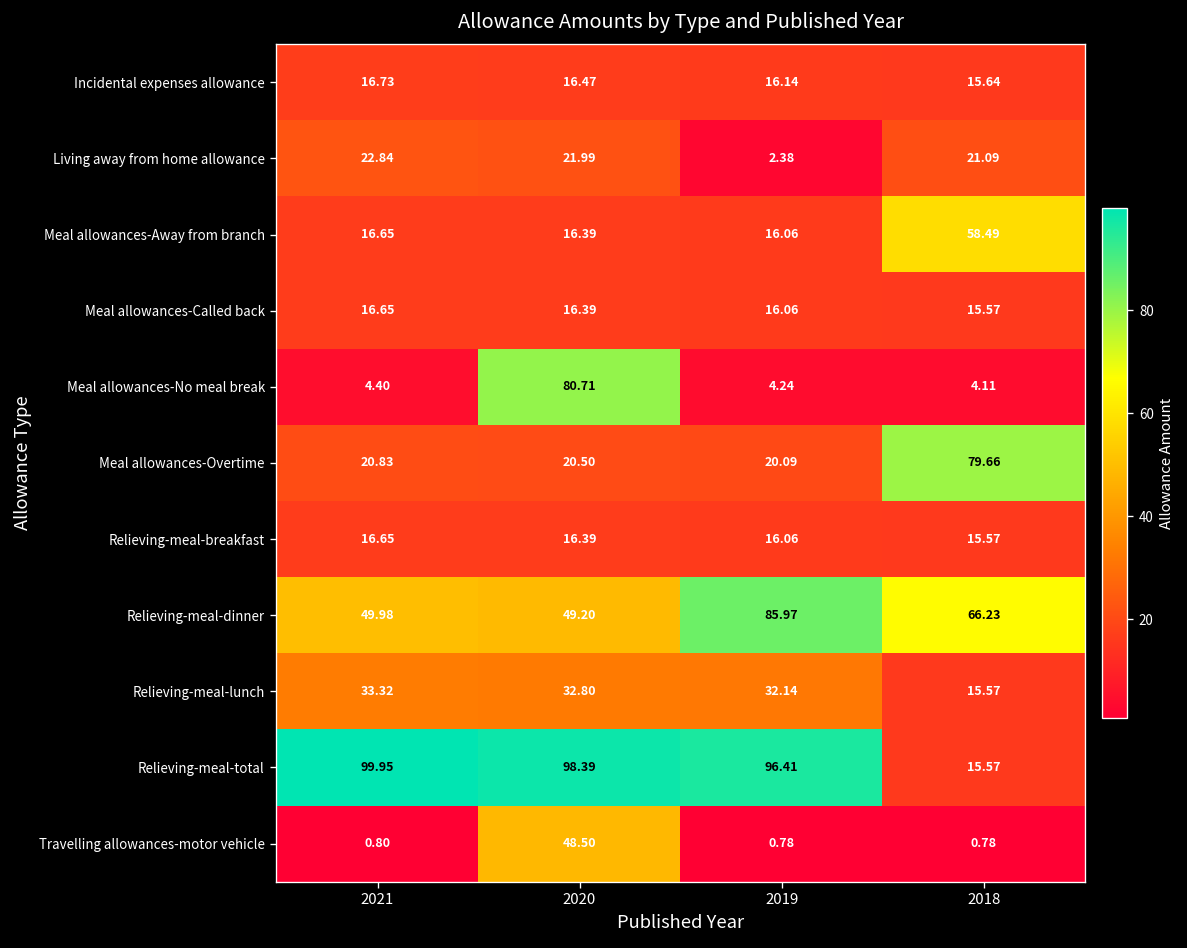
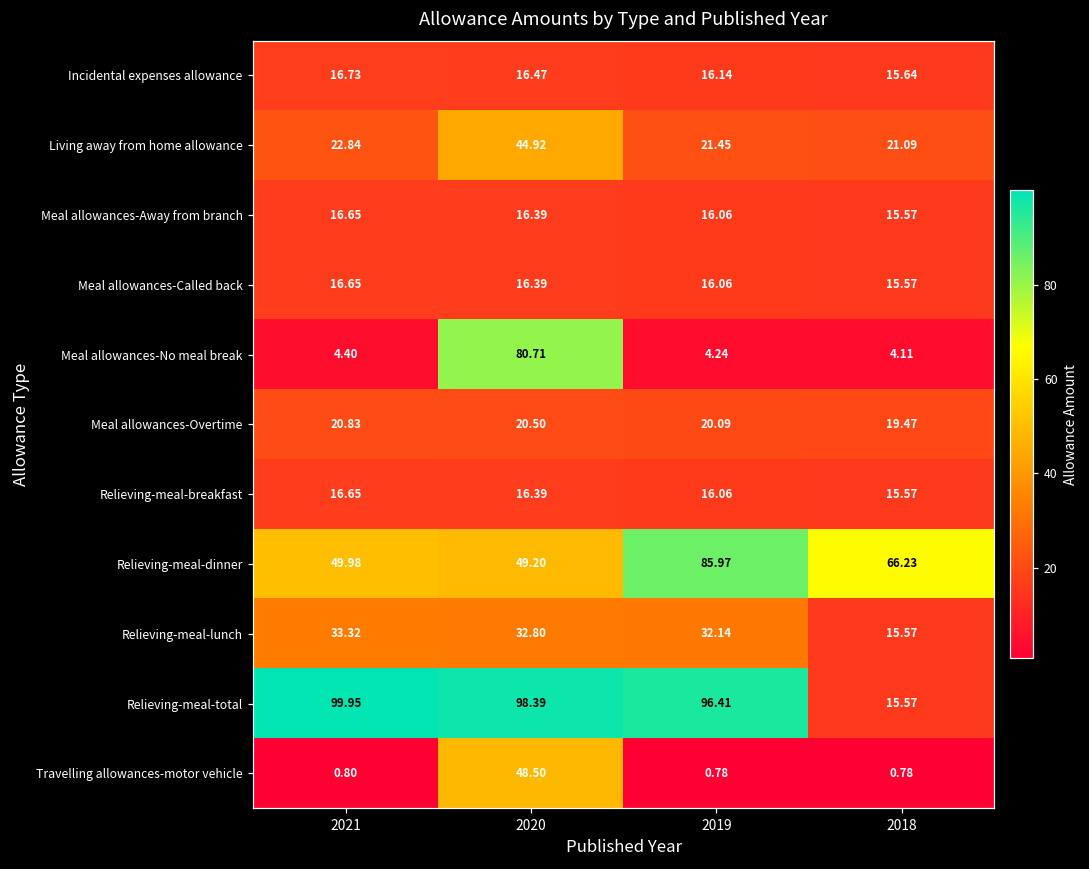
  {
    "Incidental expenses allowance": {
      "2021": 16.73,
      "2020": 16.47,
      "2019": 16.14,
      "2018": 15.64
    },
    "Living away from home allowance": {
      "2021": 22.84,
-     "2020": 21.99,
-     "2019": 2.38,
+     "2020": 44.92,
+     "2019": 21.45,
      "2018": 21.09
    },
    "Meal allowances-Away from branch": {
      "2021": 16.65,
      "2020": 16.39,
      "2019": 16.06,
-     "2018": 58.49
+     "2018": 15.57
    },
    "Meal allowances-Called back": {
      "2021": 16.65,
      "2020": 16.39,
      "2019": 16.06,
      "2018": 15.57
    },
    "Meal allowances-No meal break": {
      "2021": 4.40,
      "2020": 80.71,
      "2019": 4.24,
      "2018": 4.11
    },
    "Meal allowances-Overtime": {
      "2021": 20.83,
      "2020": 20.50,
      "2019": 20.09,
-     "2018": 79.66
+     "2018": 19.47
    },
    "Relieving-meal-breakfast": {
      "2021": 16.65,
      "2020": 16.39,
      "2019": 16.06,
      "2018": 15.57
    },
    "Relieving-meal-dinner": {
      "2021": 49.98,
      "2020": 49.20,
      "2019": 85.97,
      "2018": 66.23
    },
    "Relieving-meal-lunch": {
      "2021": 33.32,
      "2020": 32.80,
      "2019": 32.14,
      "2018": 15.57
    },
    "Relieving-meal-total": {
      "2021": 99.95,
      "2020": 98.39,
      "2019": 96.41,
      "2018": 15.57
    },
    "Travelling allowances-motor vehicle": {
      "2021": 0.80,
      "2020": 48.50,
      "2019": 0.78,
      "2018": 0.78
    }
  }
